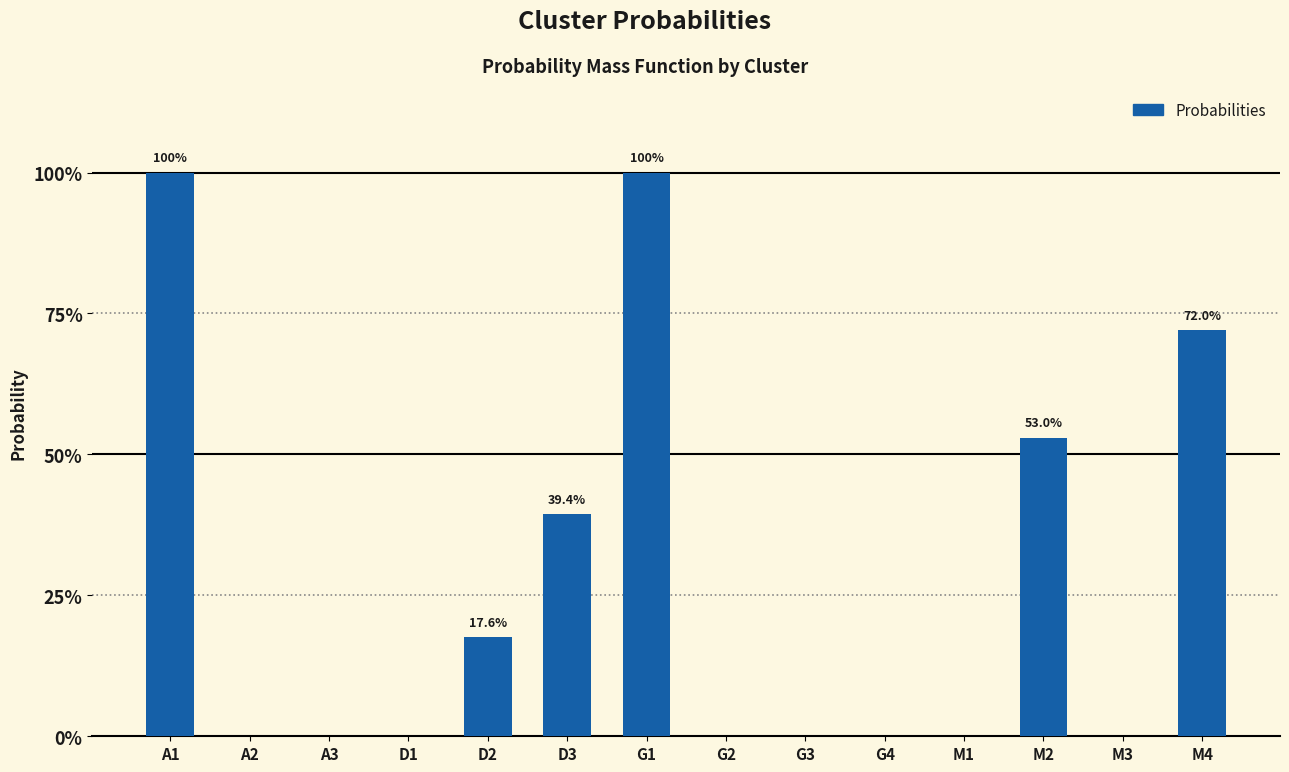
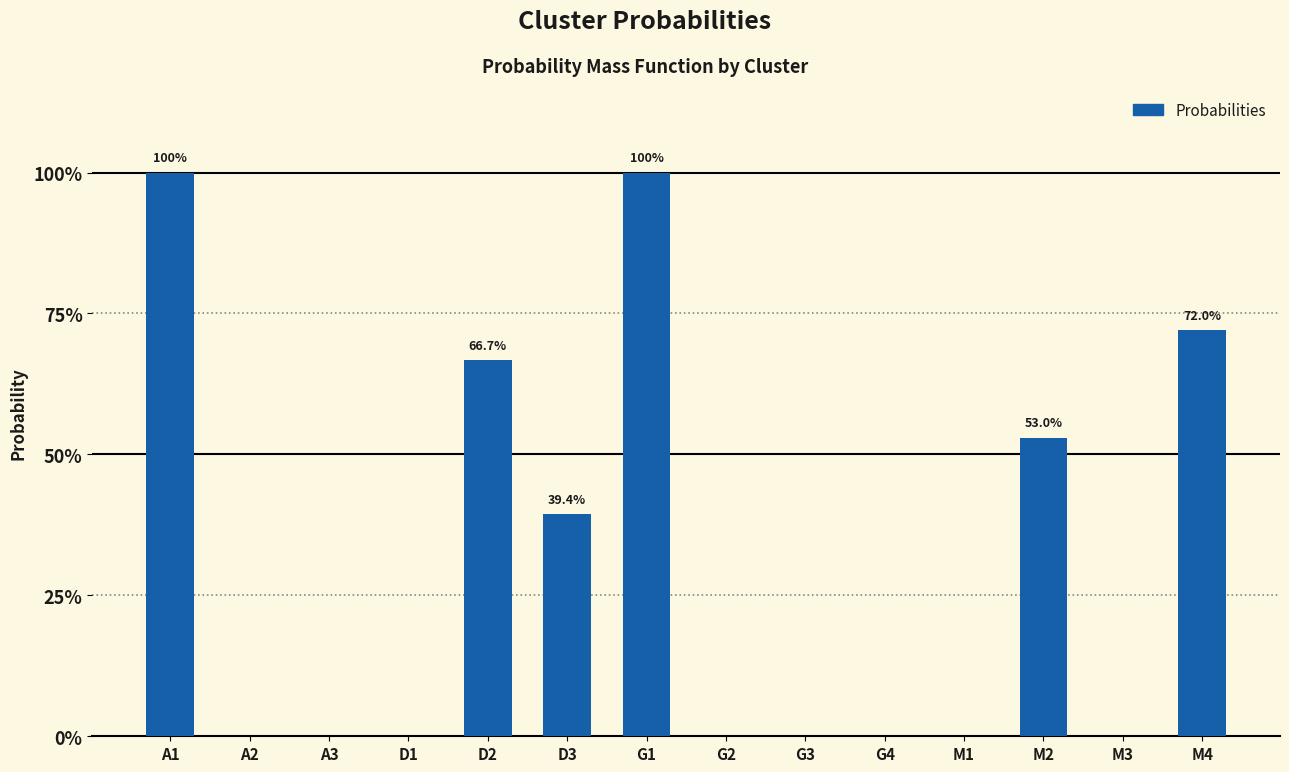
  {
    "A1": "100%",
-   "D2": "17.6%",
+   "D2": "66.7%",
    "D3": "39.4%",
    "G1": "100%",
    "M2": "53.0%",
    "M4": "72.0%"
  }
